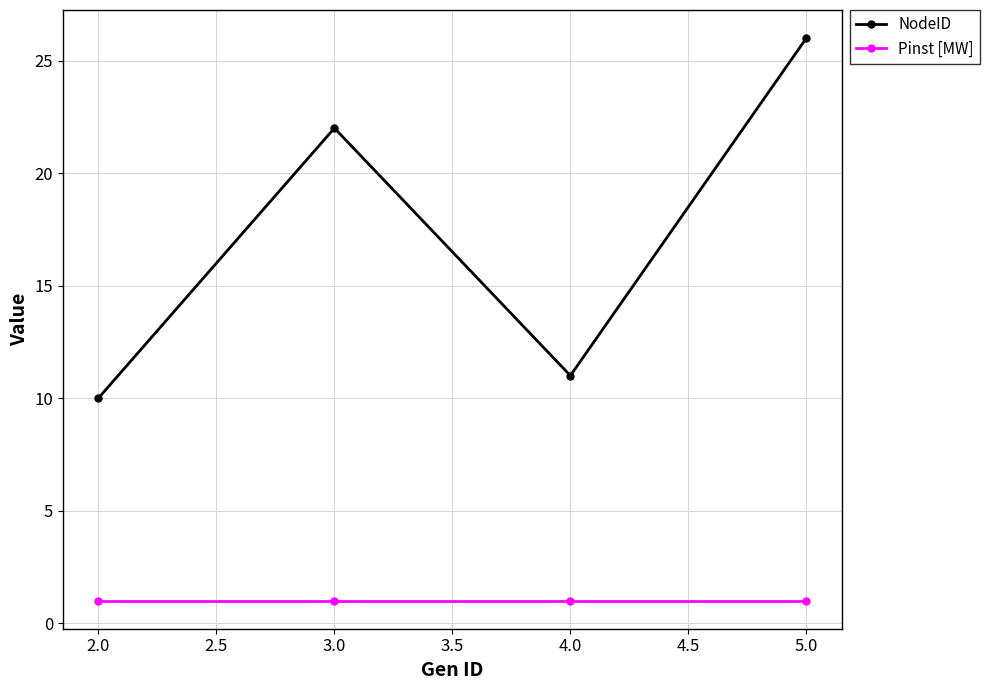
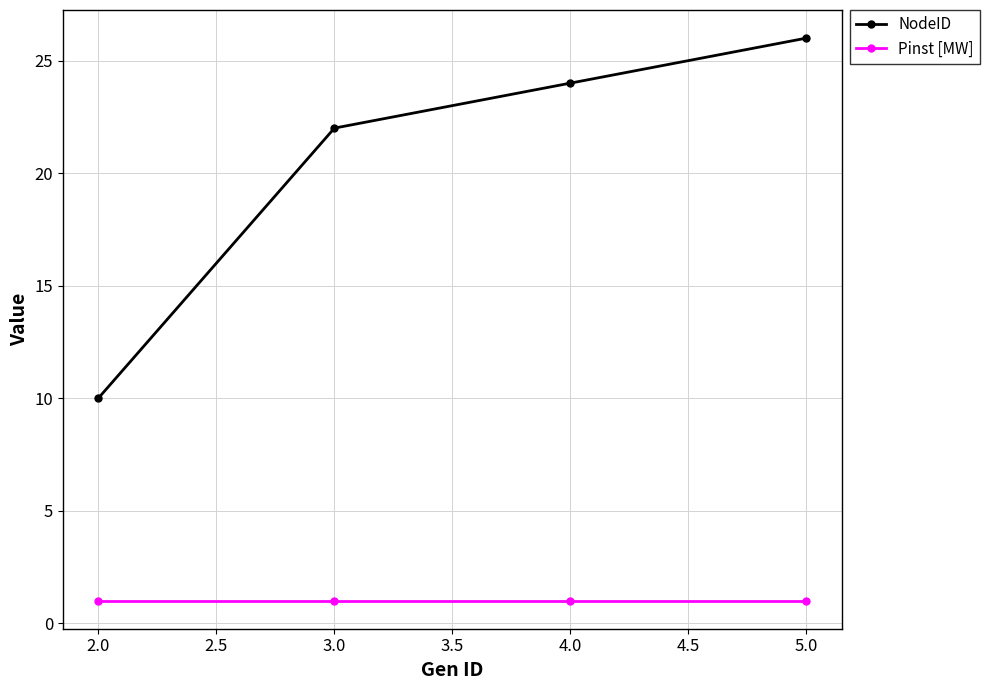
  {
    "NodeID": {
      "2.0": 10,
      "3.0": 22,
-     "4.0": 11,
+     "4.0": 24,
      "5.0": 26
    },
    "Pinst [MW]": {
      "2.0": 1,
      "3.0": 1,
      "4.0": 1,
      "5.0": 1
    }
  }
